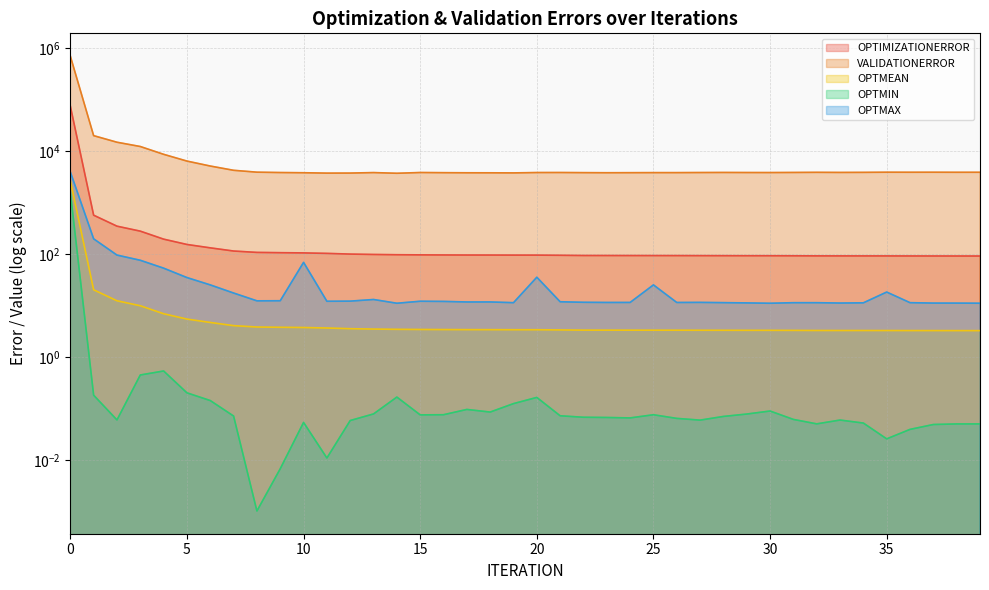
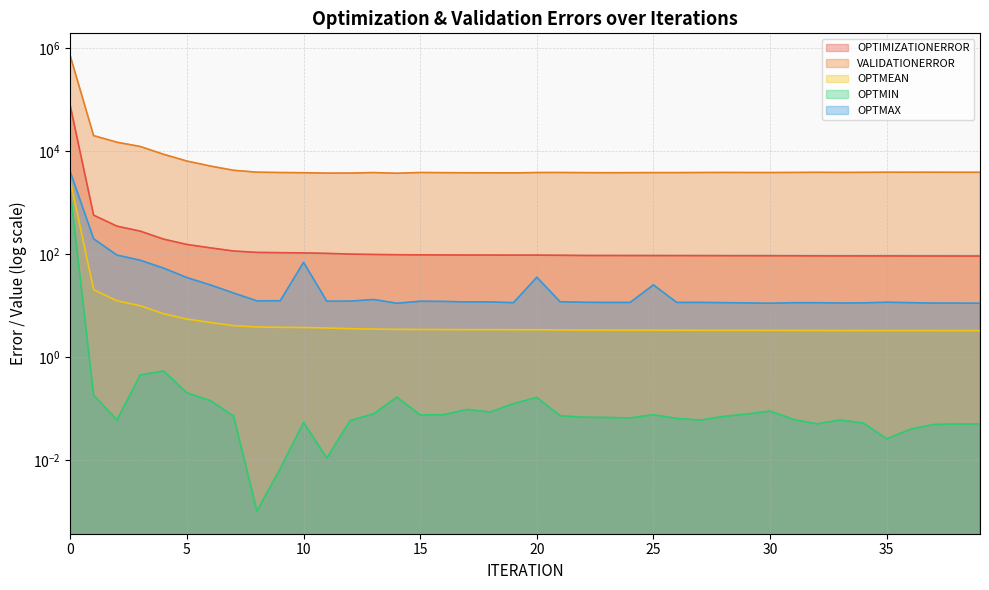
  {
    "OPTMIN": {
      "0": 1600,
      "5": 0.20,
      "10": 0.05,
      "15": 0.08,
      "20": 0.17,
      "25": 0.08,
      "30": 0.09,
      "35": 0.03
    },
    "OPTMAX": {
      "0": 4000,
      "5": 30,
      "10": 70,
      "15": 12,
      "20": 40,
      "25": 30,
      "30": 11,
-     "35": 18
+     "35": 12
    }
  }
